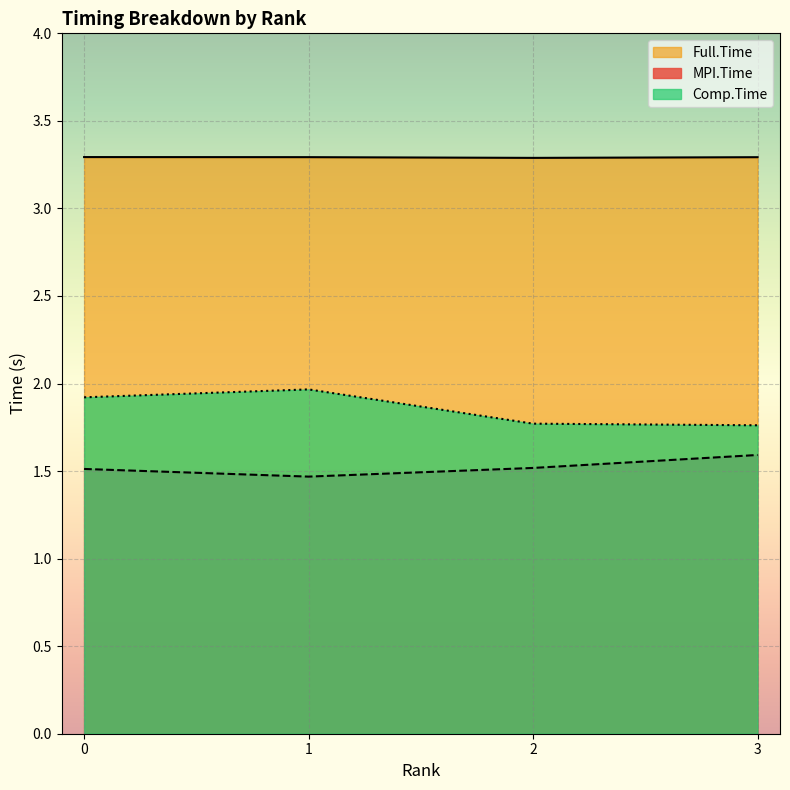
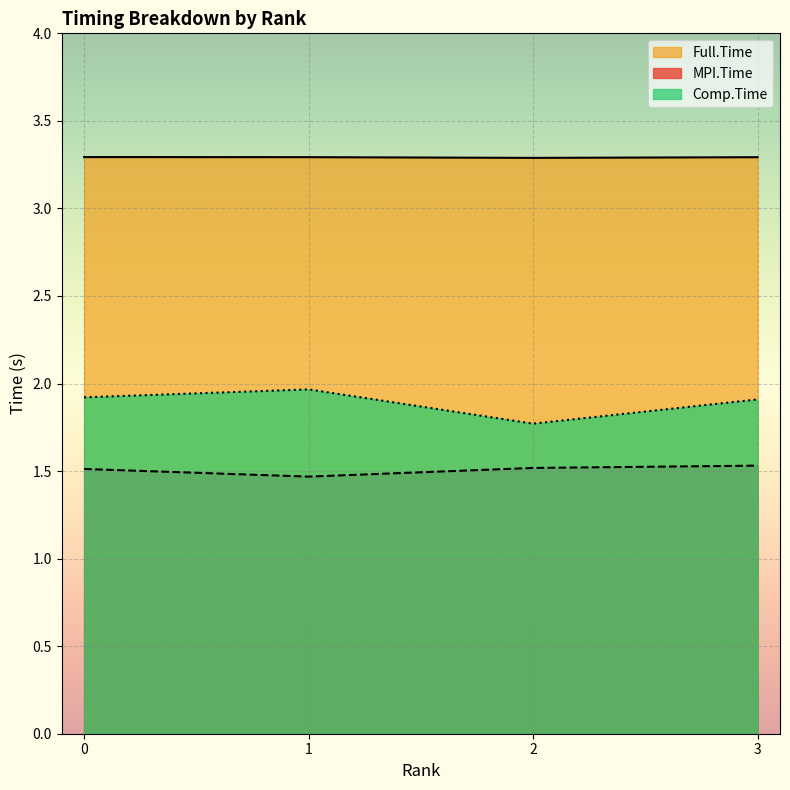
  {
    "Full.Time": {
      "0": 3.29,
      "1": 3.29,
      "2": 3.29,
      "3": 3.29
    },
    "MPI.Time": {
      "0": 1.51,
      "1": 1.47,
      "2": 1.52,
-     "3": 1.59
+     "3": 1.53
    },
    "Comp.Time": {
      "0": 1.92,
      "1": 1.97,
      "2": 1.77,
-     "3": 1.76
+     "3": 1.91
    }
  }
